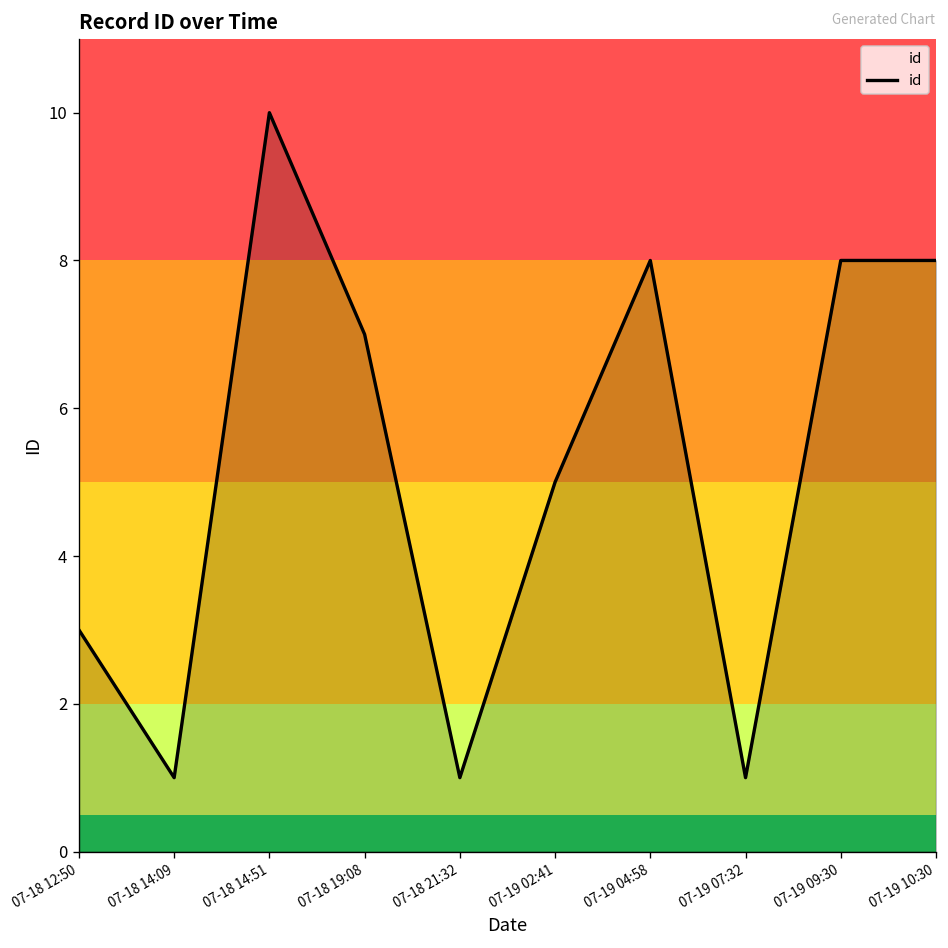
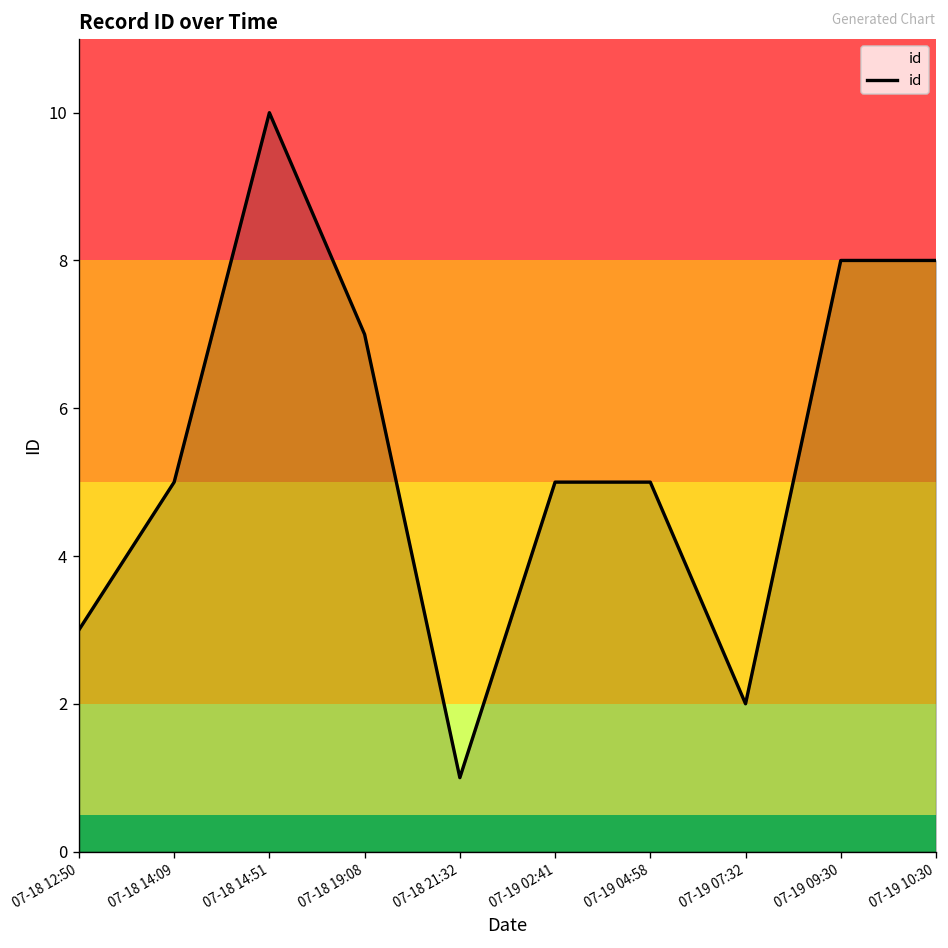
  {
    "07-18 12:50": 3,
-   "07-18 14:09": 1,
+   "07-18 14:09": 5,
    "07-18 14:51": 10,
    "07-18 19:08": 7,
    "07-18 21:32": 1,
    "07-19 02:41": 5,
-   "07-19 04:58": 8,
-   "07-19 07:32": 1,
+   "07-19 04:58": 5,
+   "07-19 07:32": 2,
    "07-19 09:30": 8,
    "07-19 10:30": 8
  }
